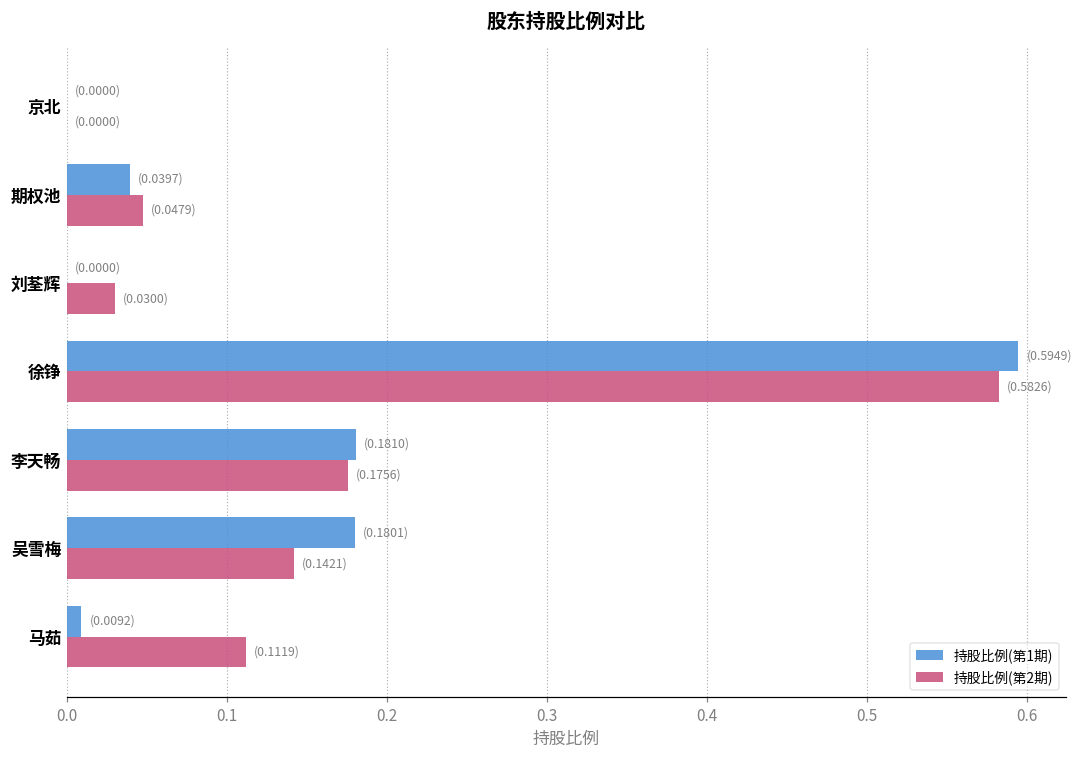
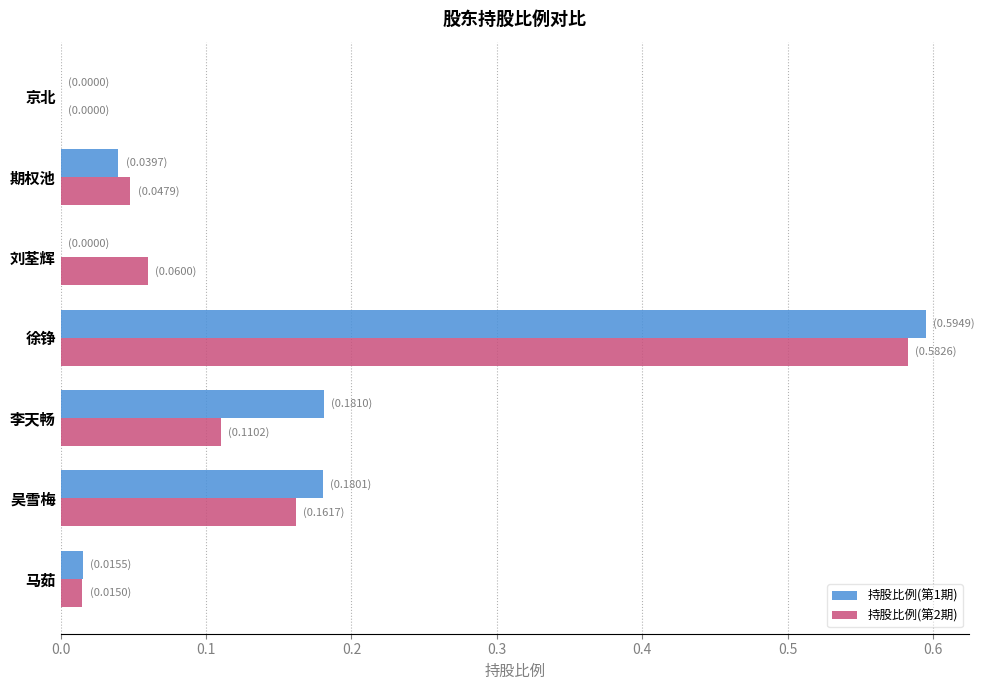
  {
    "持股比例(第1期)": {
      "京北": "(0.0000)",
      "期权池": "(0.0397)",
      "刘荃辉": "(0.0000)",
      "徐铮": "(0.5949)",
      "李天畅": "(0.1810)",
      "吴雪梅": "(0.1801)",
-     "马茹": "(0.0092)"
+     "马茹": "(0.0155)"
    },
    "持股比例(第2期)": {
      "京北": "(0.0000)",
      "期权池": "(0.0479)",
-     "刘荃辉": "(0.0300)",
+     "刘荃辉": "(0.0600)",
      "徐铮": "(0.5826)",
-     "李天畅": "(0.1756)",
-     "吴雪梅": "(0.1421)",
-     "马茹": "(0.1119)"
+     "李天畅": "(0.1102)",
+     "吴雪梅": "(0.1617)",
+     "马茹": "(0.0150)"
    }
  }
